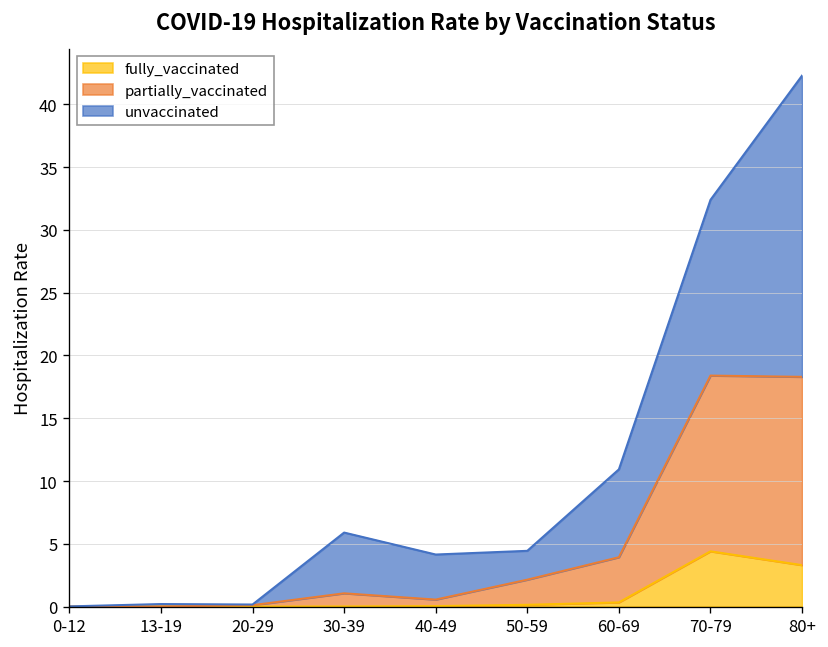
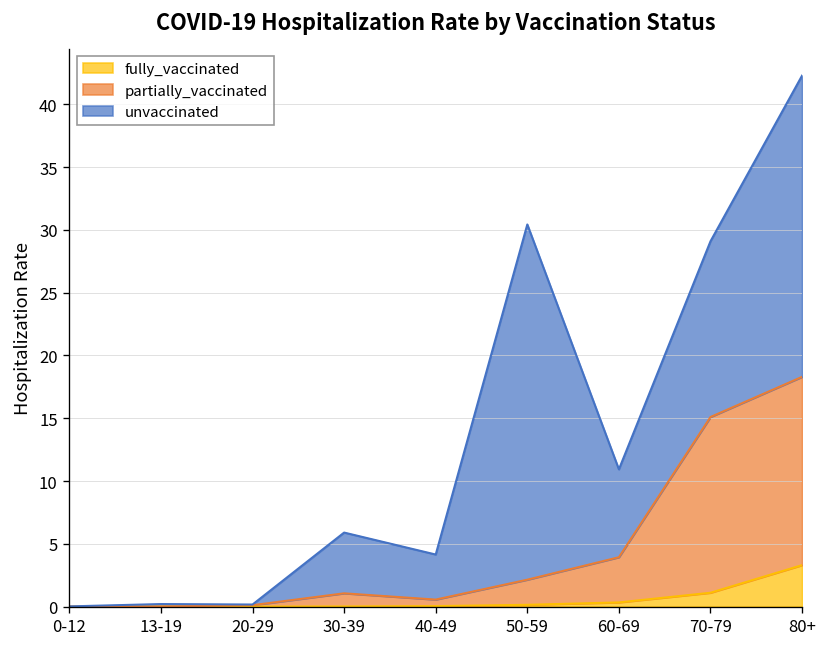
  {
    "fully_vaccinated": {
      "30-39": 0.0,
      "40-49": 0.0,
      "50-59": 0.1,
      "60-69": 0.3,
-     "70-79": 4.4,
+     "70-79": 1.1,
      "80+": 3.3
    },
    "partially_vaccinated": {
      "30-39": 1.0,
      "40-49": 0.5,
      "50-59": 2.0,
      "60-69": 3.6,
      "70-79": 14.0,
      "80+": 15.0
    },
    "unvaccinated": {
      "30-39": 4.8,
      "40-49": 3.6,
-     "50-59": 2.3,
+     "50-59": 28.3,
      "60-69": 7.0,
      "70-79": 14.0,
      "80+": 24.0
    }
  }
